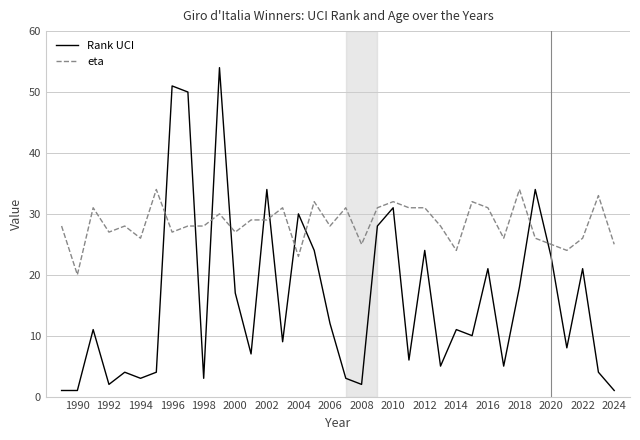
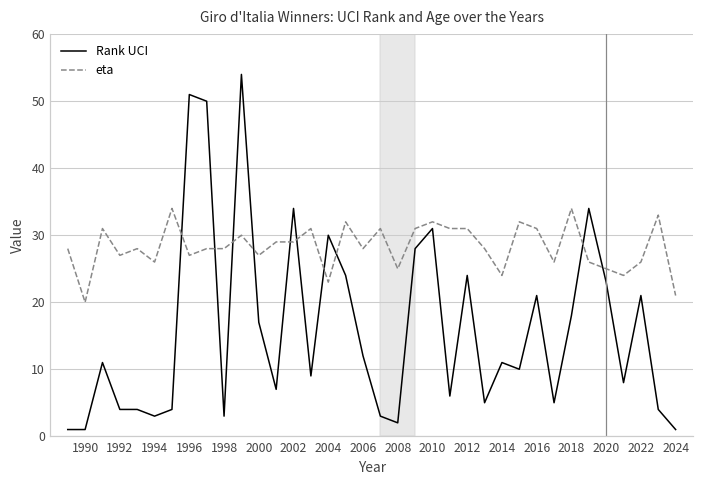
  {
    "Rank UCI": {
      "1990": 1,
-     "1992": 2,
+     "1992": 4,
      "1994": 3,
      "1996": 51,
      "1998": 3,
      "2000": 17,
      "2002": 34,
      "2004": 30,
      "2006": 12,
      "2008": 2,
      "2010": 31,
      "2012": 24,
      "2014": 11,
      "2016": 21,
      "2018": 18,
      "2020": 23,
      "2022": 21,
      "2024": 1
    },
    "eta": {
      "1990": 20,
      "1992": 27,
      "1994": 26,
      "1996": 27,
      "1998": 28,
      "2000": 27,
      "2002": 29,
      "2004": 23,
      "2006": 28,
      "2008": 25,
      "2010": 32,
      "2012": 31,
      "2014": 24,
      "2016": 31,
      "2018": 34,
      "2020": 25,
      "2022": 26,
-     "2024": 25
+     "2024": 21
    }
  }
